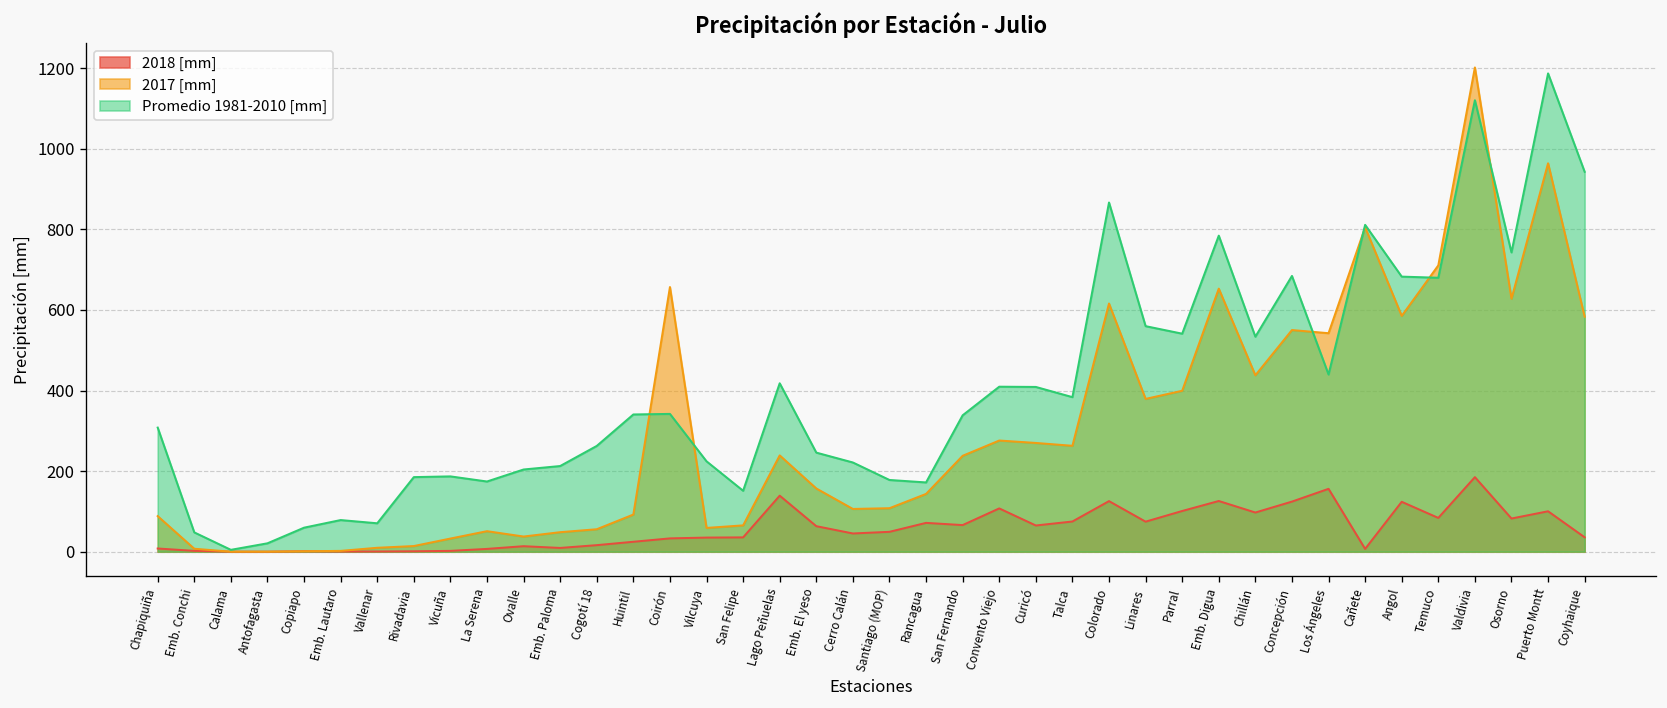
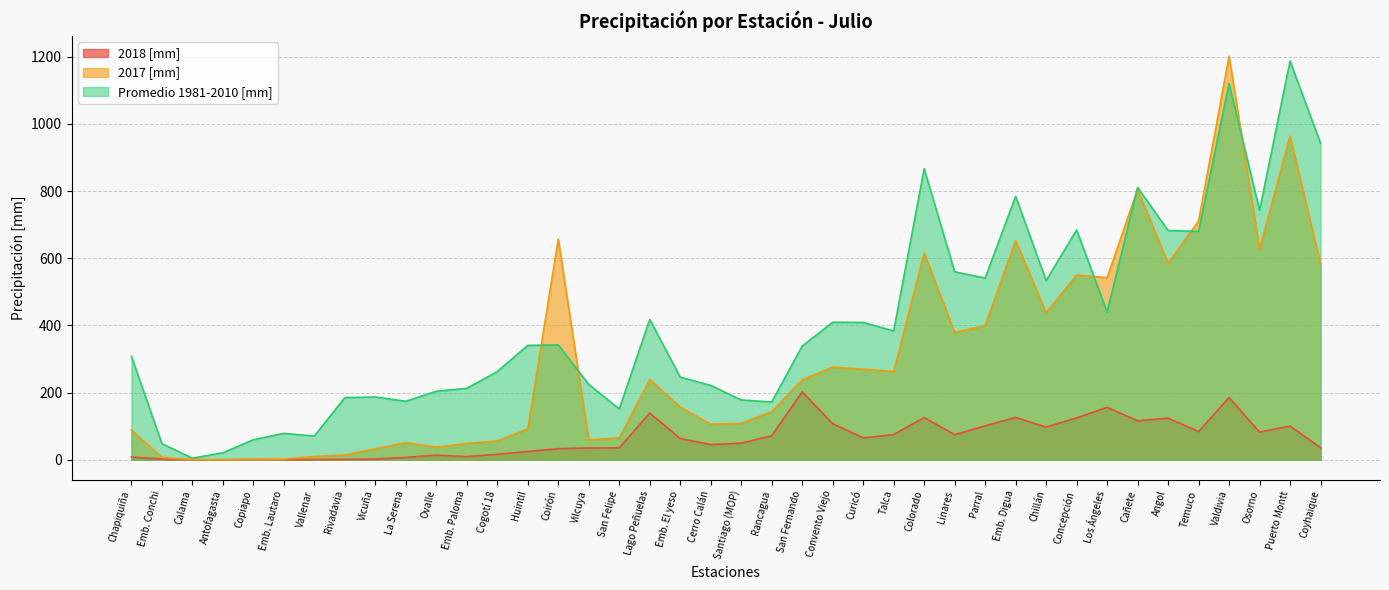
  {
    "2018 [mm]": {
      "Chapiquiña": 10,
      "Vallenar": 0,
      "Rivadavia": 0,
      "Vicuña": 0,
      "La Serena": 10,
      "Ovalle": 10,
      "Emb. Paloma": 10,
      "Cogotí 18": 20,
      "Huintil": 20,
      "Coirón": 30,
      "Vilcuya": 40,
      "San Felipe": 40,
      "Lago Peñuelas": 140,
      "Emb. El yeso": 60,
      "Cerro Calán": 50,
      "Santiago (MOP)": 50,
      "Rancagua": 70,
-     "San Fernando": 70,
+     "San Fernando": 200,
      "Convento Viejo": 110,
      "Curicó": 70,
      "Talca": 70,
      "Colorado": 130,
      "Linares": 70,
      "Parral": 100,
      "Emb. Digua": 130,
      "Chillán": 100,
      "Concepción": 120,
      "Los Ángeles": 160,
-     "Cañete": 10,
+     "Cañete": 120,
      "Angol": 120,
      "Temuco": 80,
      "Valdivia": 190,
      "Osorno": 80,
      "Puerto Montt": 100,
      "Coyhaique": 40
    },
    "2017 [mm]": {
      "Chapiquiña": 90,
      "Vallenar": 10,
      "Rivadavia": 10,
      "Vicuña": 30,
      "La Serena": 50,
      "Ovalle": 40,
      "Emb. Paloma": 50,
      "Cogotí 18": 60,
      "Huintil": 90,
      "Coirón": 660,
      "Vilcuya": 60,
      "San Felipe": 70,
      "Lago Peñuelas": 240,
      "Emb. El yeso": 160,
      "Cerro Calán": 110,
      "Santiago (MOP)": 110,
      "Rancagua": 140,
      "San Fernando": 240,
      "Convento Viejo": 280,
      "Curicó": 270,
      "Talca": 260,
      "Colorado": 620,
      "Linares": 380,
      "Parral": 400,
      "Emb. Digua": 650,
      "Chillán": 440,
      "Concepción": 550,
      "Los Ángeles": 540,
      "Angol": 590,
      "Temuco": 710,
      "Valdivia": 1200,
      "Osorno": 630,
      "Puerto Montt": 960,
      "Coyhaique": 580
    },
    "Promedio 1981-2010 [mm]": {
      "Chapiquiña": 310,
      "Emb. Conchi": 50,
      "Antofagasta": 20,
      "Copiapo": 60,
      "Emb. Lautaro": 80,
      "Vallenar": 70,
      "Rivadavia": 190,
      "Vicuña": 190,
      "La Serena": 170,
      "Ovalle": 200,
      "Emb. Paloma": 210,
      "Cogotí 18": 260,
      "Huintil": 340,
      "Coirón": 340,
      "Vilcuya": 220,
      "San Felipe": 150,
      "Lago Peñuelas": 420,
      "Emb. El yeso": 250,
      "Cerro Calán": 220,
      "Santiago (MOP)": 180,
      "Rancagua": 170,
      "San Fernando": 340,
      "Convento Viejo": 410,
      "Curicó": 410,
      "Talca": 380,
      "Colorado": 870,
      "Linares": 560,
      "Parral": 540,
      "Emb. Digua": 780,
      "Chillán": 530,
      "Concepción": 680,
      "Los Ángeles": 440,
      "Angol": 680,
      "Temuco": 680,
      "Valdivia": 1120,
      "Osorno": 740,
      "Puerto Montt": 1190,
      "Coyhaique": 940
    }
  }
